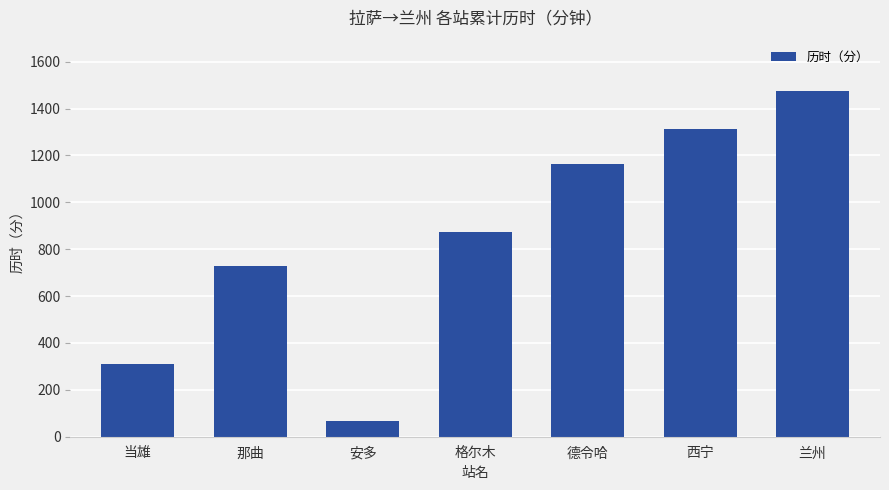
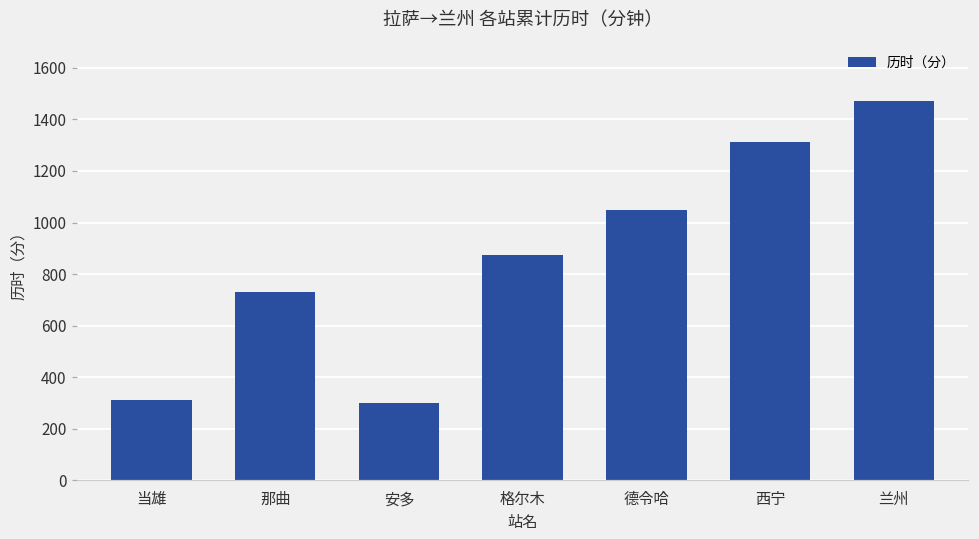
  {
    "当雄": 310,
    "那曲": 730,
-   "安多": 70,
+   "安多": 300,
    "格尔木": 880,
-   "德令哈": 1160,
+   "德令哈": 1050,
    "西宁": 1310,
    "兰州": 1470
  }
